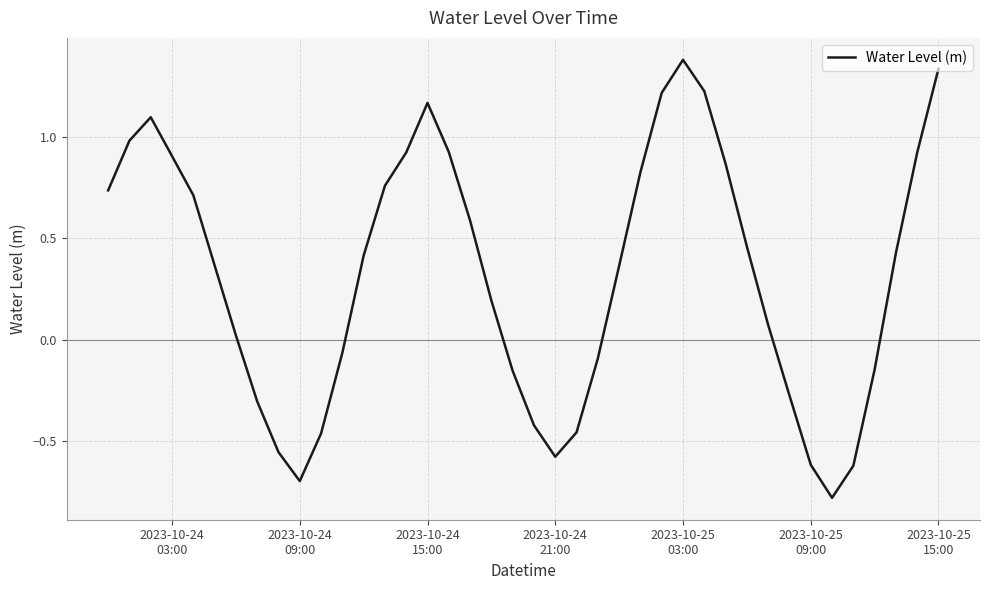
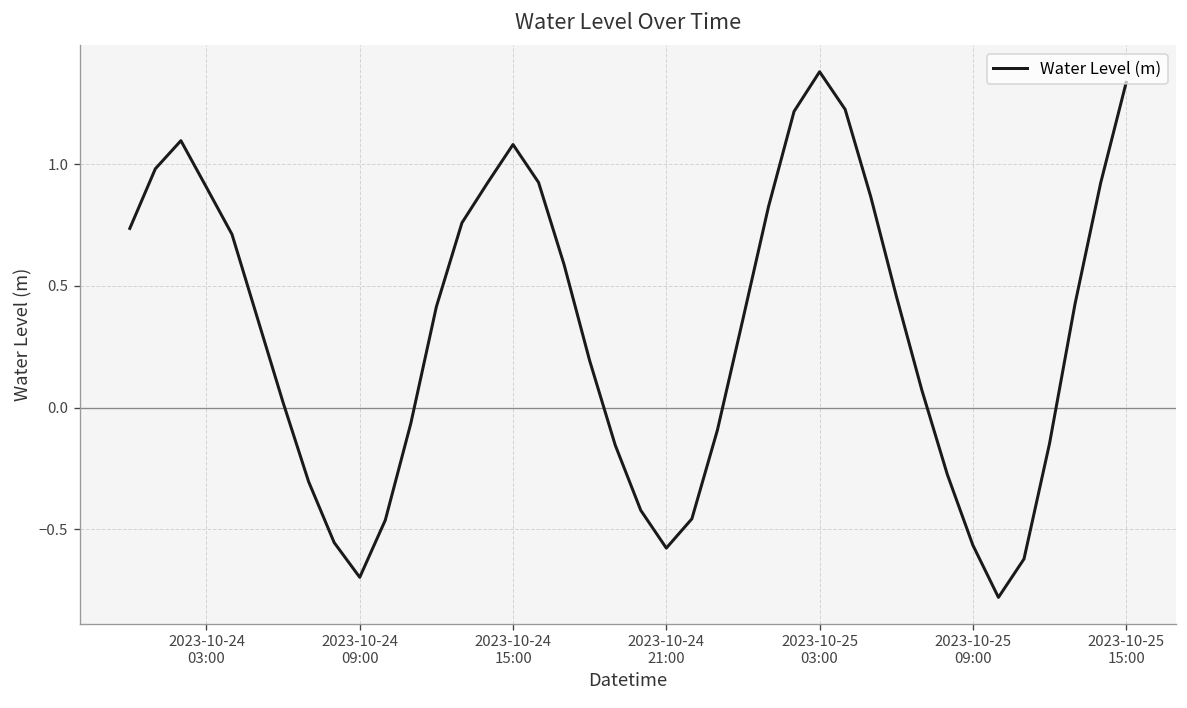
  {
    "2023-10-24 03:00": 0.90,
    "2023-10-24 09:00": -0.70,
-   "2023-10-24 15:00": 1.17,
+   "2023-10-24 15:00": 1.08,
    "2023-10-24 21:00": -0.58,
    "2023-10-25 03:00": 1.38,
-   "2023-10-25 09:00": -0.62
+   "2023-10-25 09:00": -0.57
  }
